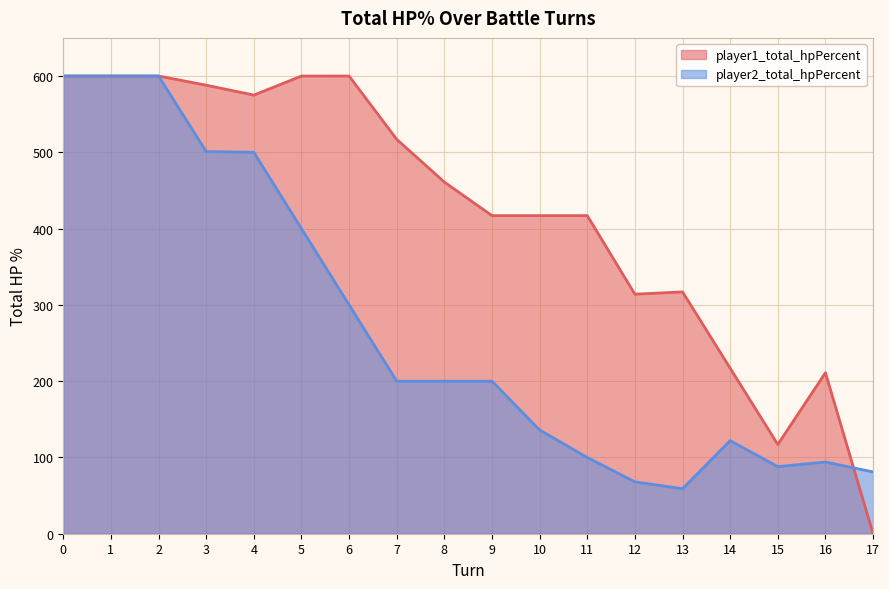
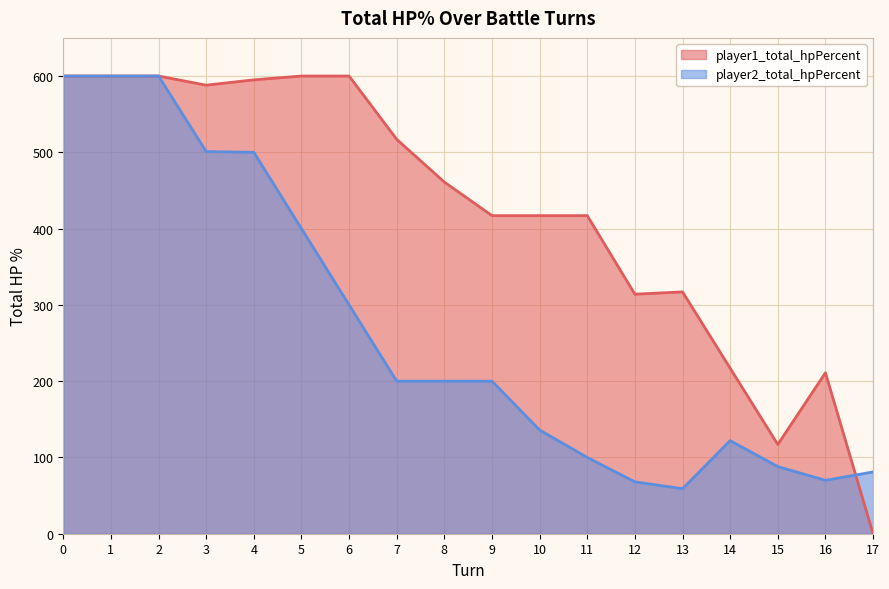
  {
    "player1_total_hpPercent": {
      "3": 590,
-     "4": 580,
+     "4": 600,
      "5": 600,
      "6": 600,
      "7": 520,
      "8": 460,
      "9": 420,
      "10": 420,
      "11": 420,
      "12": 310,
      "13": 320,
      "14": 220,
      "15": 120,
      "16": 210,
      "17": 0
    },
    "player2_total_hpPercent": {
      "3": 500,
      "4": 500,
      "5": 400,
      "6": 300,
      "7": 200,
      "8": 200,
      "9": 200,
      "10": 140,
      "11": 100,
      "12": 70,
      "13": 60,
      "14": 120,
      "15": 90,
-     "16": 90,
+     "16": 70,
      "17": 80
    }
  }
